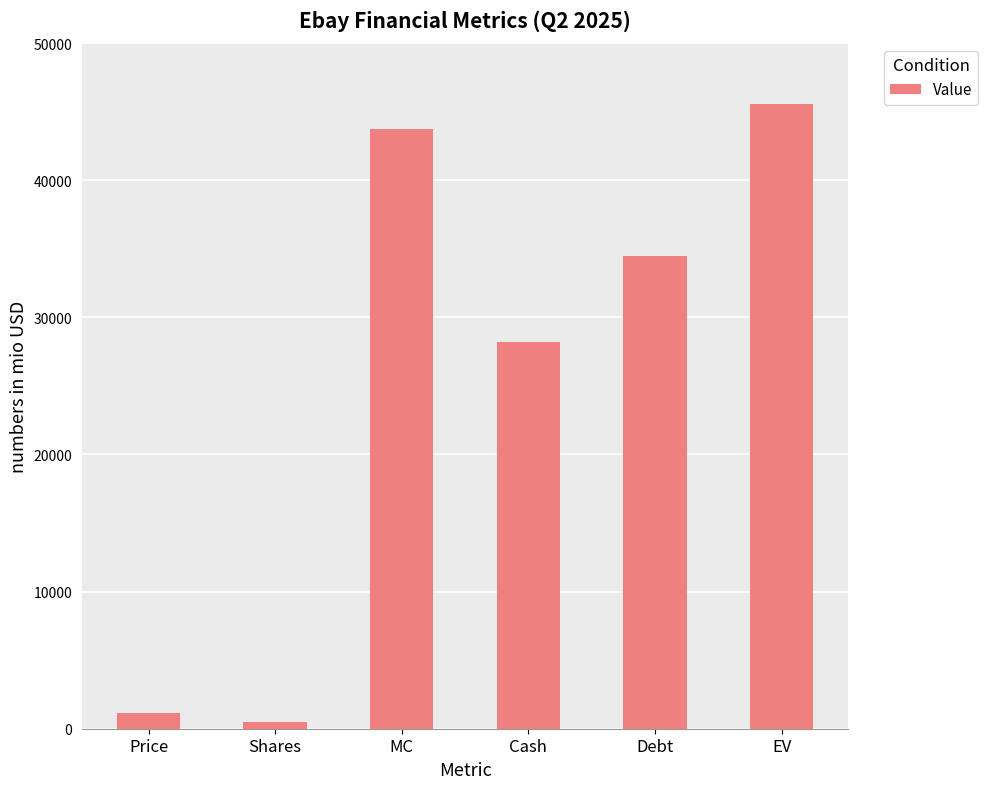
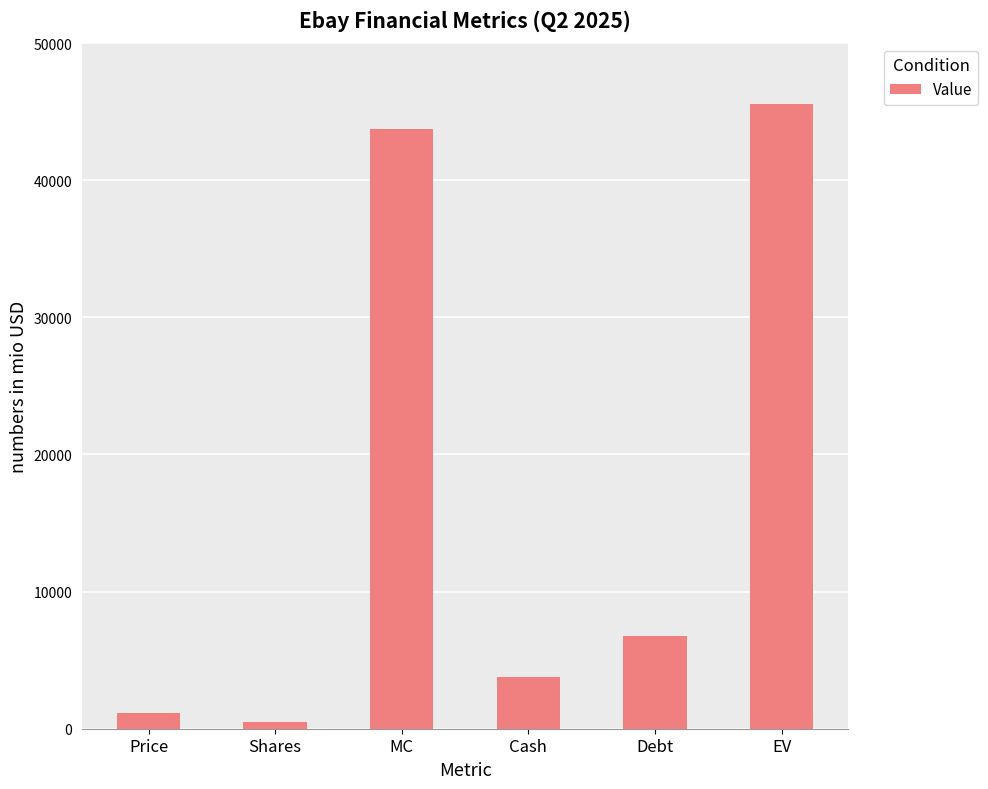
  {
    "Price": 1100,
    "Shares": 500,
    "MC": 43700,
-   "Cash": 28200,
-   "Debt": 34500,
+   "Cash": 3800,
+   "Debt": 6700,
    "EV": 45600
  }
